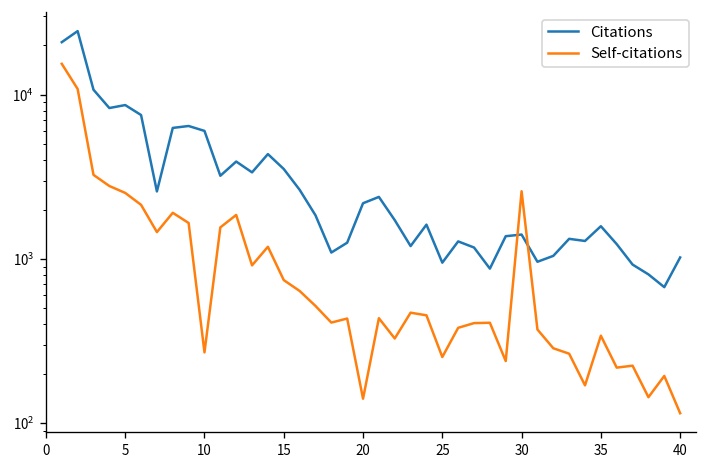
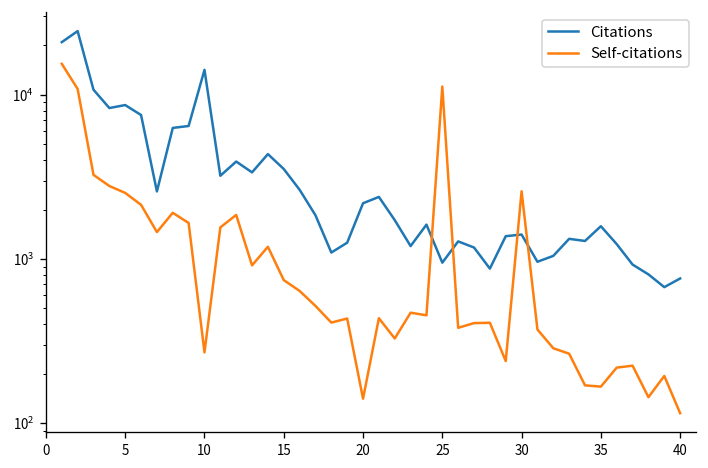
  {
    "Citations": {
      "5": 9000,
-     "10": 6000,
+     "10": 14000,
      "15": 3500,
      "20": 2200,
      "25": 1000,
      "30": 1400,
      "35": 1600,
-     "40": 1000
+     "40": 800
    },
    "Self-citations": {
      "5": 2500,
      "10": 270,
      "15": 700,
      "20": 140,
-     "25": 250,
+     "25": 11000,
      "30": 2600,
-     "35": 340,
+     "35": 170,
      "40": 120
    }
  }
